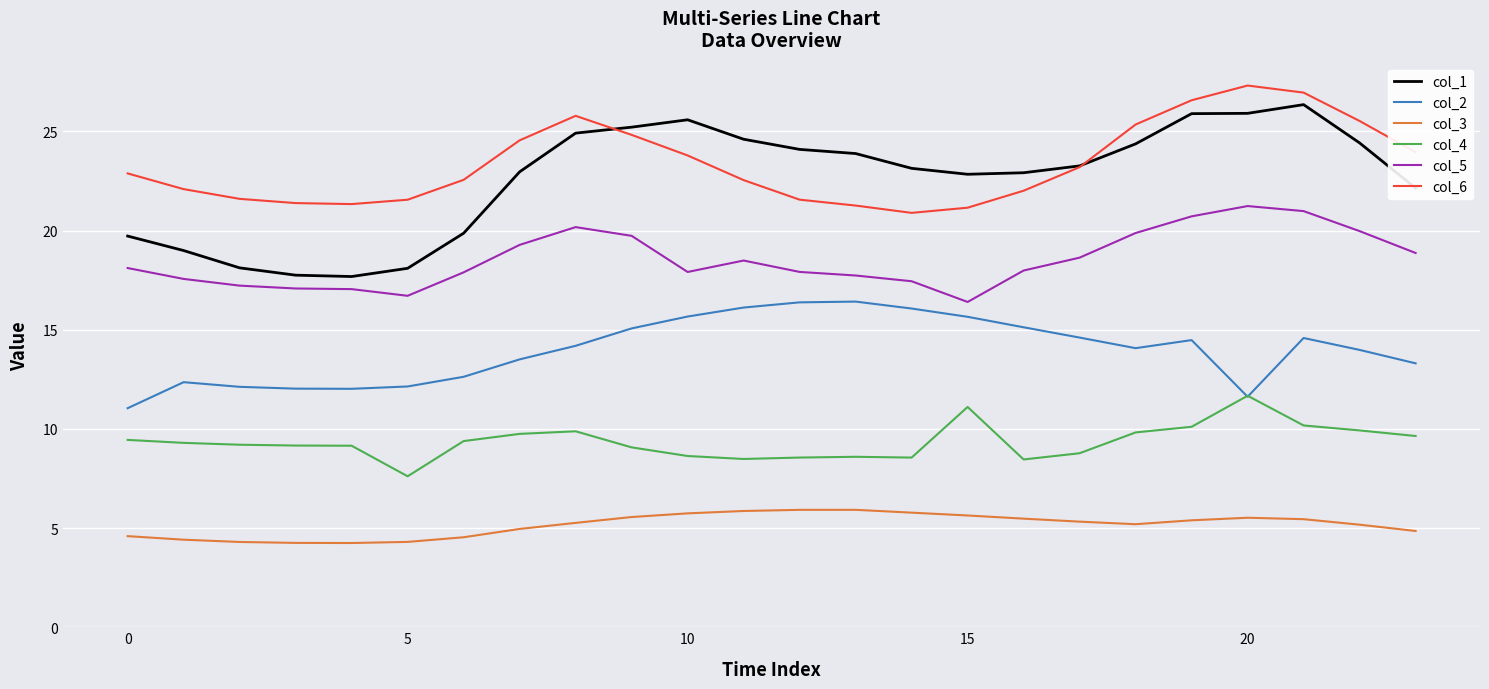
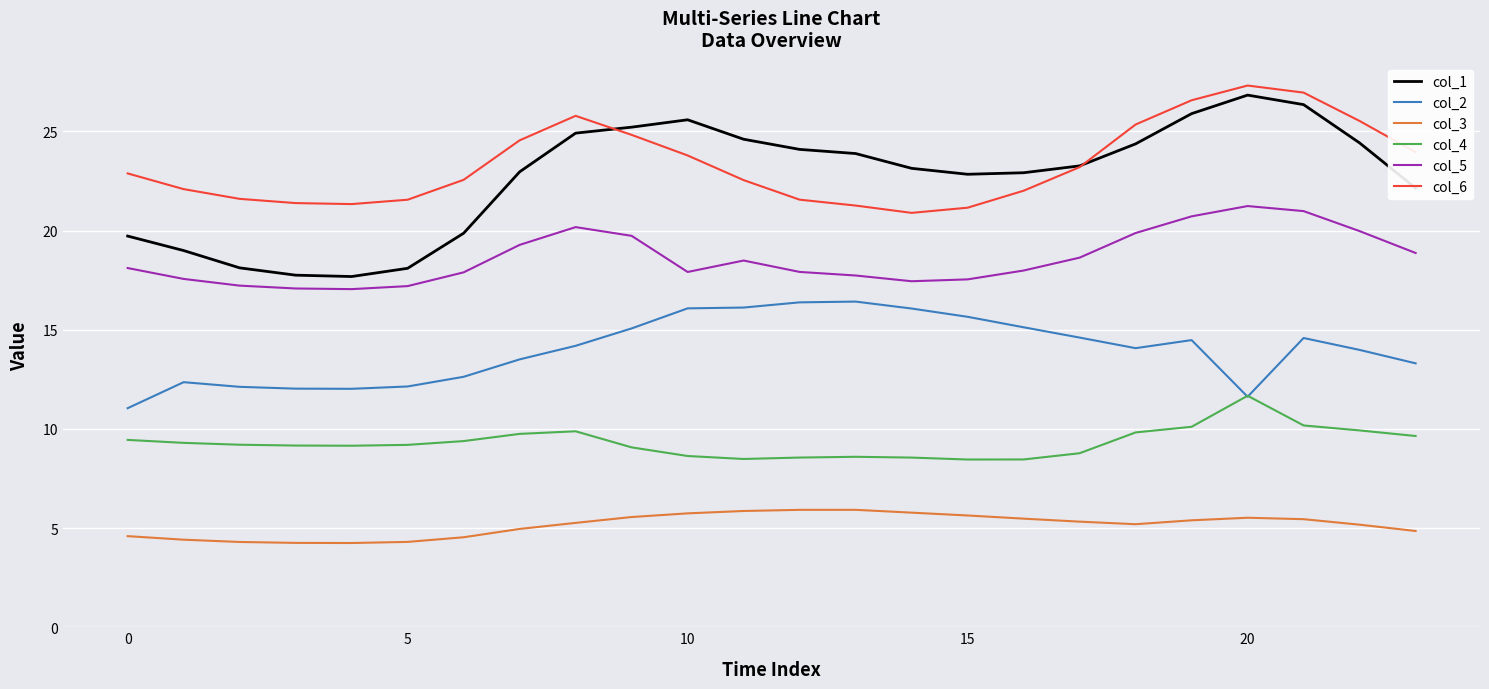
  {
    "col_1": {
      "0": 19.7,
      "5": 18.1,
      "10": 25.6,
      "15": 22.8,
-     "20": 25.9
+     "20": 26.8
    },
    "col_2": {
      "0": 11.0,
      "5": 12.1,
-     "10": 15.7,
+     "10": 16.1,
      "15": 15.7
    },
    "col_4": {
      "0": 9.4,
-     "5": 7.6,
+     "5": 9.2,
      "10": 8.6,
-     "15": 11.1
+     "15": 8.5
    },
    "col_5": {
      "0": 18.1,
-     "5": 16.7,
+     "5": 17.2,
      "10": 17.9,
-     "15": 16.4,
+     "15": 17.5,
      "20": 21.2
    }
  }
